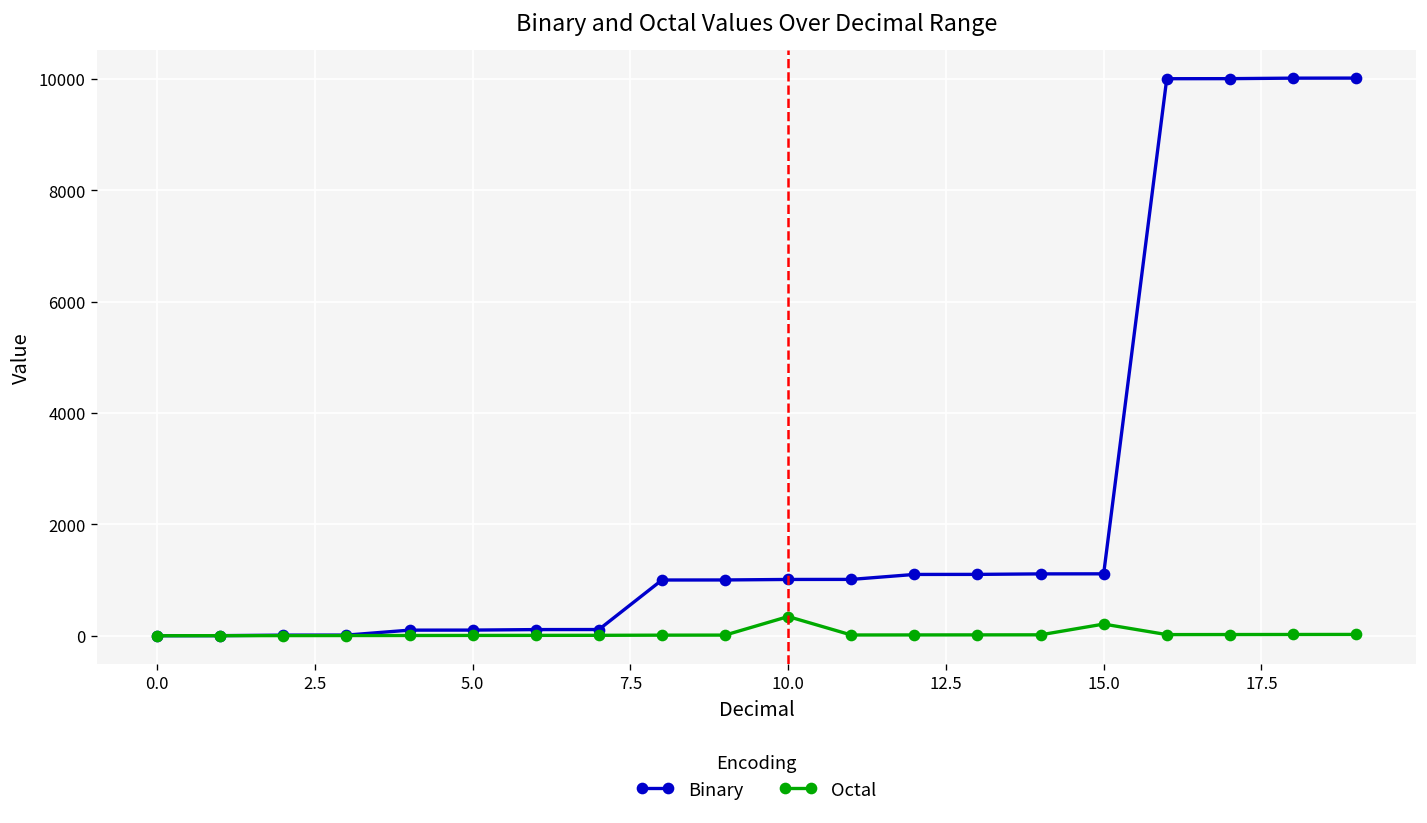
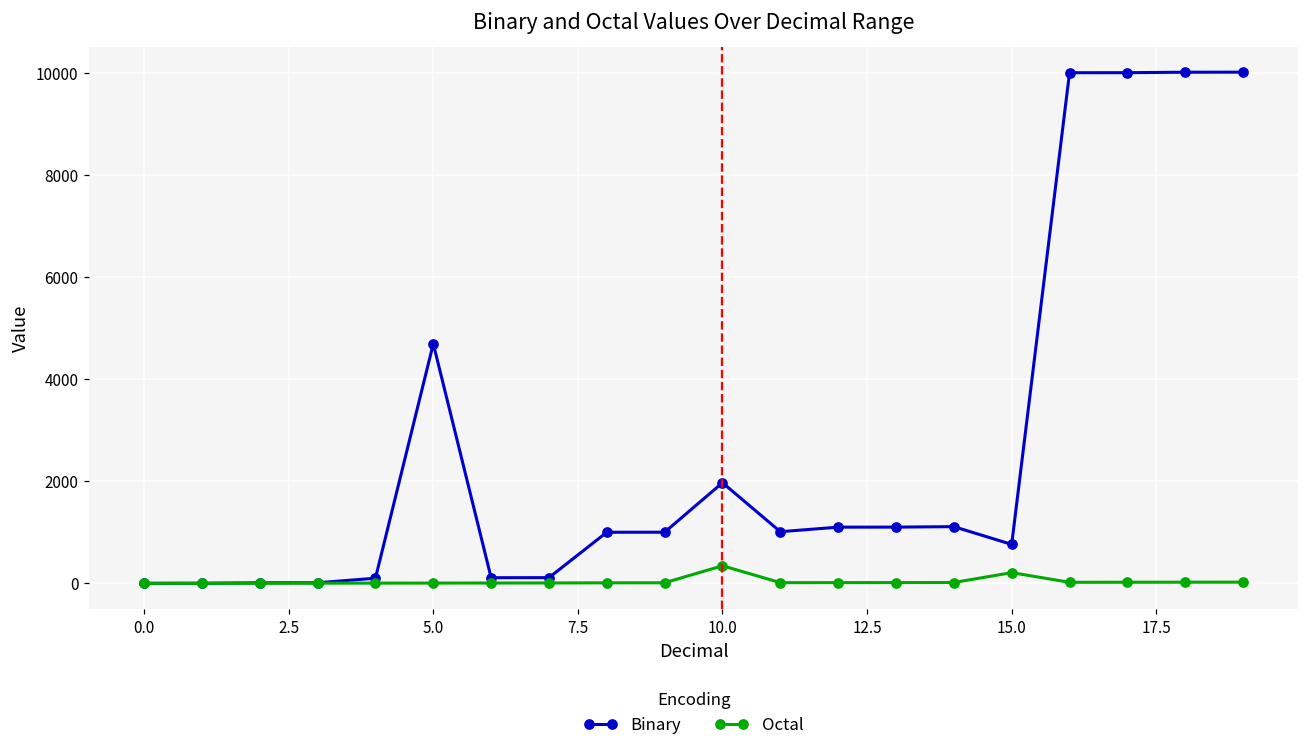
  {
    "Binary": {
-     "5.0": 100,
-     "10.0": 1000,
-     "15.0": 1100
+     "5.0": 4700,
+     "10.0": 2000,
+     "15.0": 800
    },
    "Octal": {
      "5.0": 0,
      "10.0": 300,
      "15.0": 200
    }
  }
